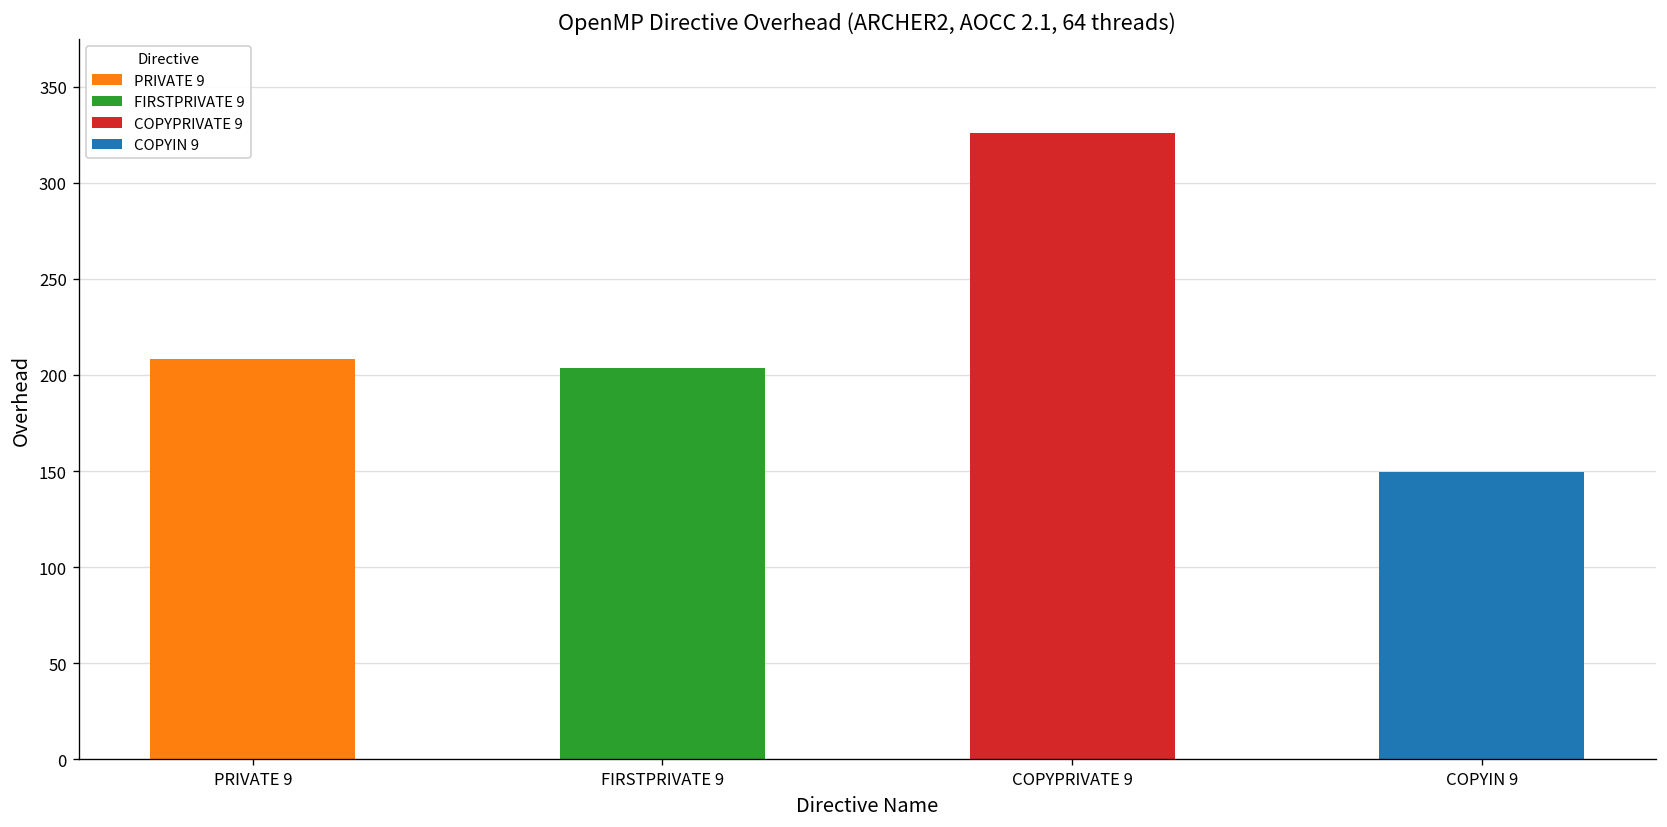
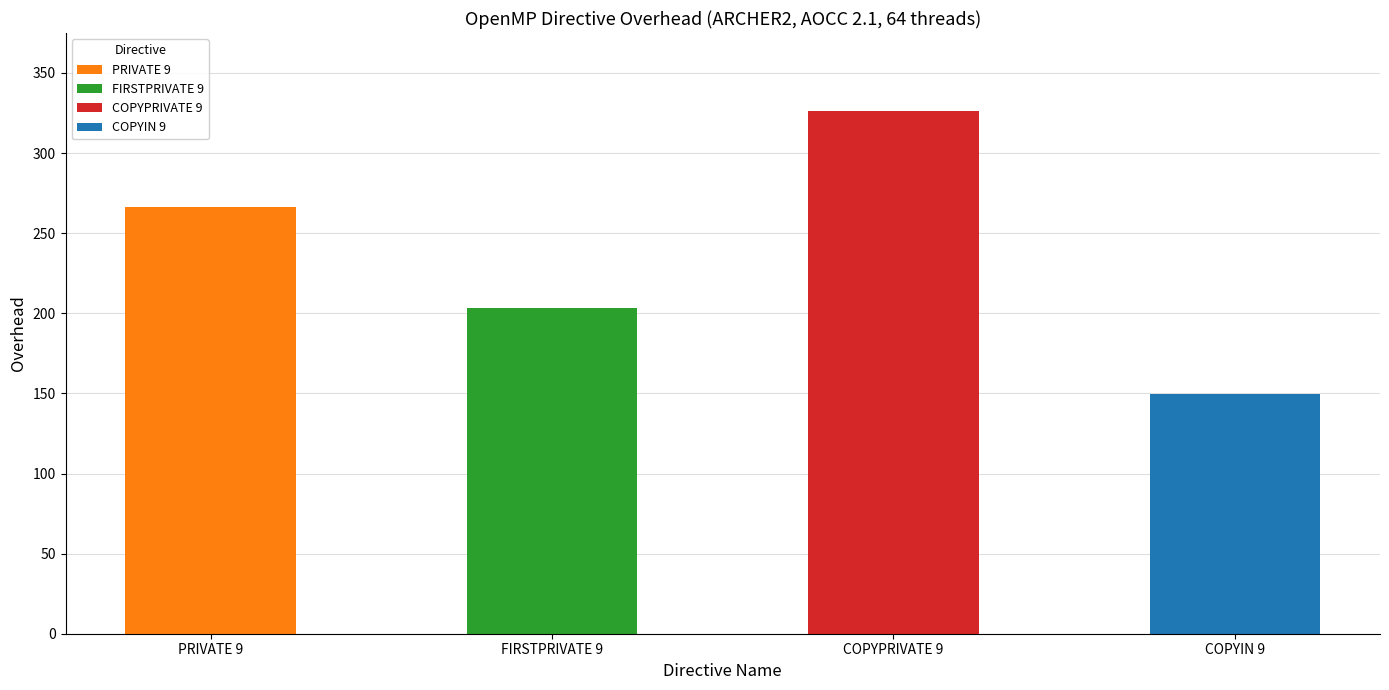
  {
-   "PRIVATE 9": 209,
+   "PRIVATE 9": 266,
    "FIRSTPRIVATE 9": 204,
    "COPYPRIVATE 9": 326,
    "COPYIN 9": 149
  }
